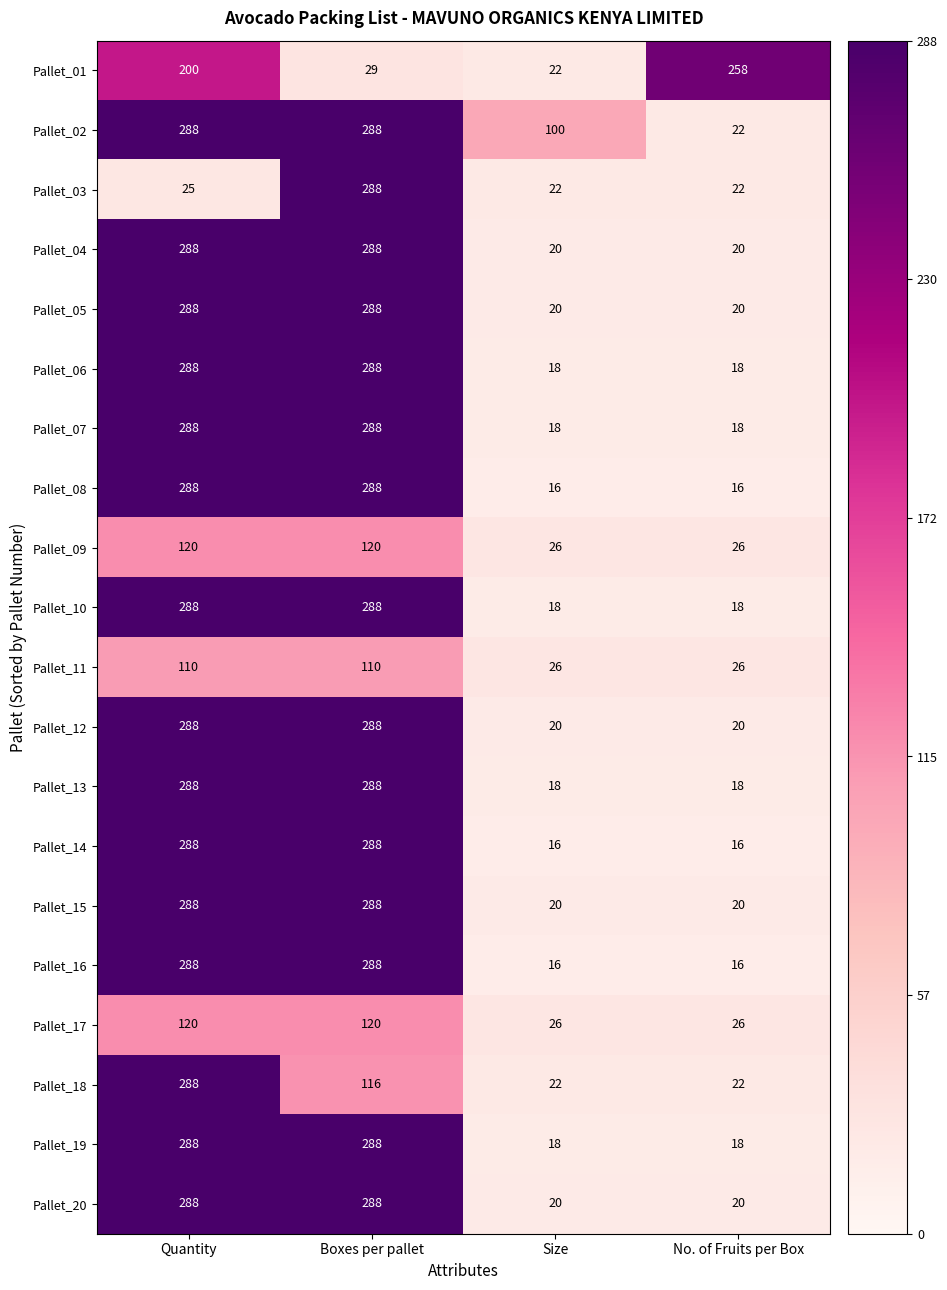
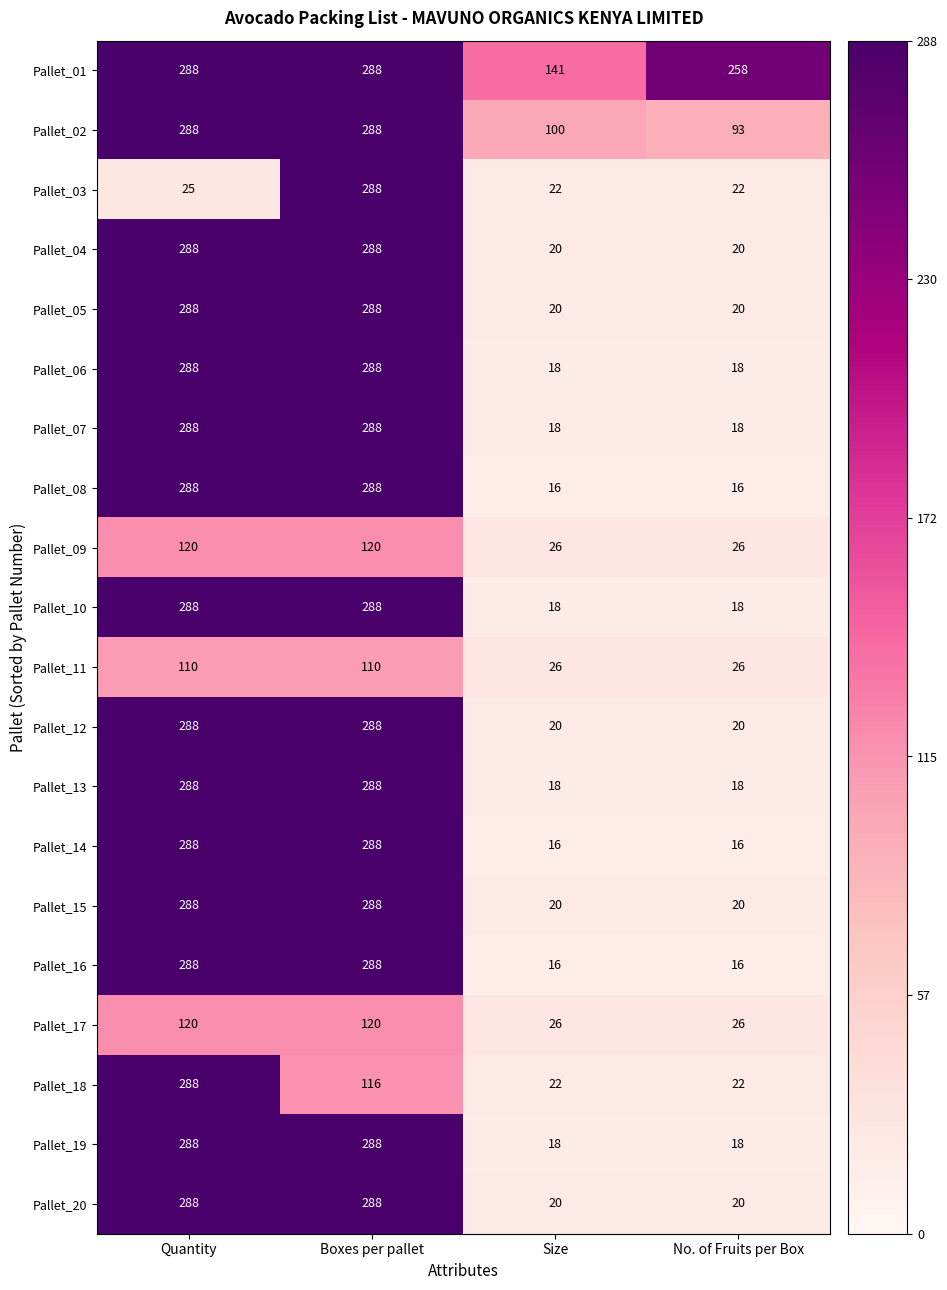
  {
    "Pallet_01": {
-     "Quantity": 200,
-     "Boxes per pallet": 29,
-     "Size": 22,
+     "Quantity": 288,
+     "Boxes per pallet": 288,
+     "Size": 141,
      "No. of Fruits per Box": 258
    },
    "Pallet_02": {
      "Quantity": 288,
      "Boxes per pallet": 288,
      "Size": 100,
-     "No. of Fruits per Box": 22
+     "No. of Fruits per Box": 93
    },
    "Pallet_03": {
      "Quantity": 25,
      "Boxes per pallet": 288,
      "Size": 22,
      "No. of Fruits per Box": 22
    },
    "Pallet_04": {
      "Quantity": 288,
      "Boxes per pallet": 288,
      "Size": 20,
      "No. of Fruits per Box": 20
    },
    "Pallet_05": {
      "Quantity": 288,
      "Boxes per pallet": 288,
      "Size": 20,
      "No. of Fruits per Box": 20
    },
    "Pallet_06": {
      "Quantity": 288,
      "Boxes per pallet": 288,
      "Size": 18,
      "No. of Fruits per Box": 18
    },
    "Pallet_07": {
      "Quantity": 288,
      "Boxes per pallet": 288,
      "Size": 18,
      "No. of Fruits per Box": 18
    },
    "Pallet_08": {
      "Quantity": 288,
      "Boxes per pallet": 288,
      "Size": 16,
      "No. of Fruits per Box": 16
    },
    "Pallet_09": {
      "Quantity": 120,
      "Boxes per pallet": 120,
      "Size": 26,
      "No. of Fruits per Box": 26
    },
    "Pallet_10": {
      "Quantity": 288,
      "Boxes per pallet": 288,
      "Size": 18,
      "No. of Fruits per Box": 18
    },
    "Pallet_11": {
      "Quantity": 110,
      "Boxes per pallet": 110,
      "Size": 26,
      "No. of Fruits per Box": 26
    },
    "Pallet_12": {
      "Quantity": 288,
      "Boxes per pallet": 288,
      "Size": 20,
      "No. of Fruits per Box": 20
    },
    "Pallet_13": {
      "Quantity": 288,
      "Boxes per pallet": 288,
      "Size": 18,
      "No. of Fruits per Box": 18
    },
    "Pallet_14": {
      "Quantity": 288,
      "Boxes per pallet": 288,
      "Size": 16,
      "No. of Fruits per Box": 16
    },
    "Pallet_15": {
      "Quantity": 288,
      "Boxes per pallet": 288,
      "Size": 20,
      "No. of Fruits per Box": 20
    },
    "Pallet_16": {
      "Quantity": 288,
      "Boxes per pallet": 288,
      "Size": 16,
      "No. of Fruits per Box": 16
    },
    "Pallet_17": {
      "Quantity": 120,
      "Boxes per pallet": 120,
      "Size": 26,
      "No. of Fruits per Box": 26
    },
    "Pallet_18": {
      "Quantity": 288,
      "Boxes per pallet": 116,
      "Size": 22,
      "No. of Fruits per Box": 22
    },
    "Pallet_19": {
      "Quantity": 288,
      "Boxes per pallet": 288,
      "Size": 18,
      "No. of Fruits per Box": 18
    },
    "Pallet_20": {
      "Quantity": 288,
      "Boxes per pallet": 288,
      "Size": 20,
      "No. of Fruits per Box": 20
    }
  }
